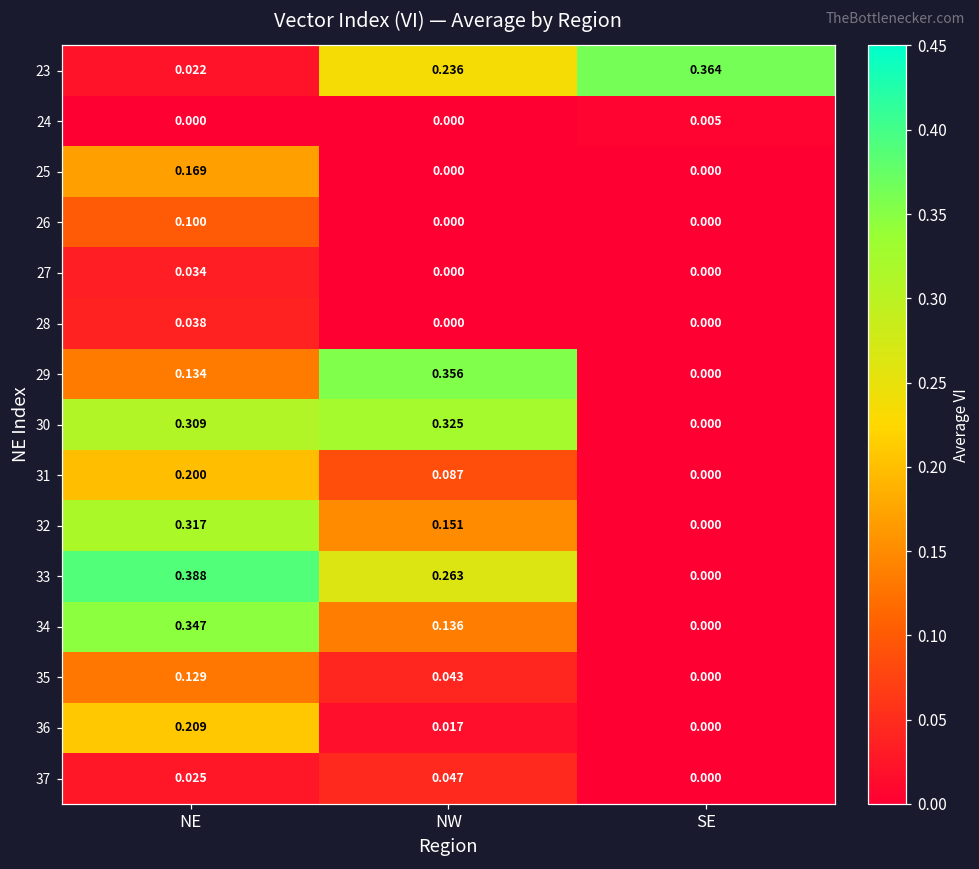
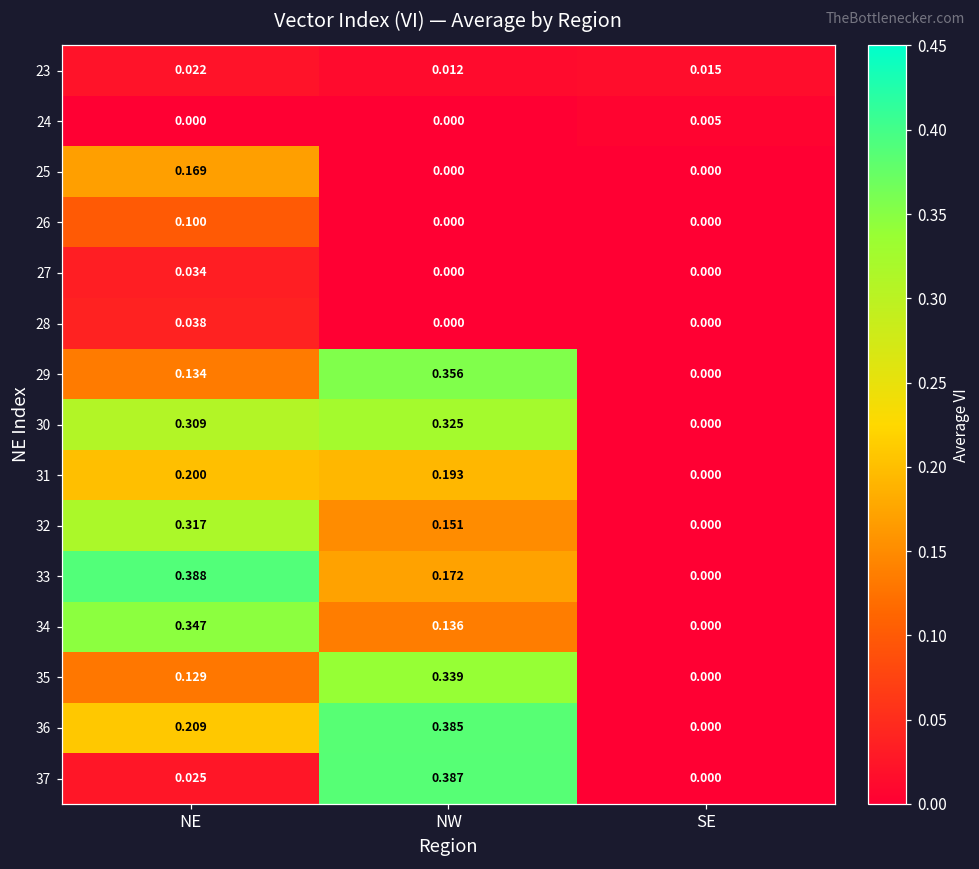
  {
    "23": {
      "NE": 0.022,
-     "NW": 0.236,
-     "SE": 0.364
+     "NW": 0.012,
+     "SE": 0.015
    },
    "24": {
      "NE": 0.000,
      "NW": 0.000,
      "SE": 0.005
    },
    "25": {
      "NE": 0.169,
      "NW": 0.000,
      "SE": 0.000
    },
    "26": {
      "NE": 0.100,
      "NW": 0.000,
      "SE": 0.000
    },
    "27": {
      "NE": 0.034,
      "NW": 0.000,
      "SE": 0.000
    },
    "28": {
      "NE": 0.038,
      "NW": 0.000,
      "SE": 0.000
    },
    "29": {
      "NE": 0.134,
      "NW": 0.356,
      "SE": 0.000
    },
    "30": {
      "NE": 0.309,
      "NW": 0.325,
      "SE": 0.000
    },
    "31": {
      "NE": 0.200,
-     "NW": 0.087,
+     "NW": 0.193,
      "SE": 0.000
    },
    "32": {
      "NE": 0.317,
      "NW": 0.151,
      "SE": 0.000
    },
    "33": {
      "NE": 0.388,
-     "NW": 0.263,
+     "NW": 0.172,
      "SE": 0.000
    },
    "34": {
      "NE": 0.347,
      "NW": 0.136,
      "SE": 0.000
    },
    "35": {
      "NE": 0.129,
-     "NW": 0.043,
+     "NW": 0.339,
      "SE": 0.000
    },
    "36": {
      "NE": 0.209,
-     "NW": 0.017,
+     "NW": 0.385,
      "SE": 0.000
    },
    "37": {
      "NE": 0.025,
-     "NW": 0.047,
+     "NW": 0.387,
      "SE": 0.000
    }
  }
